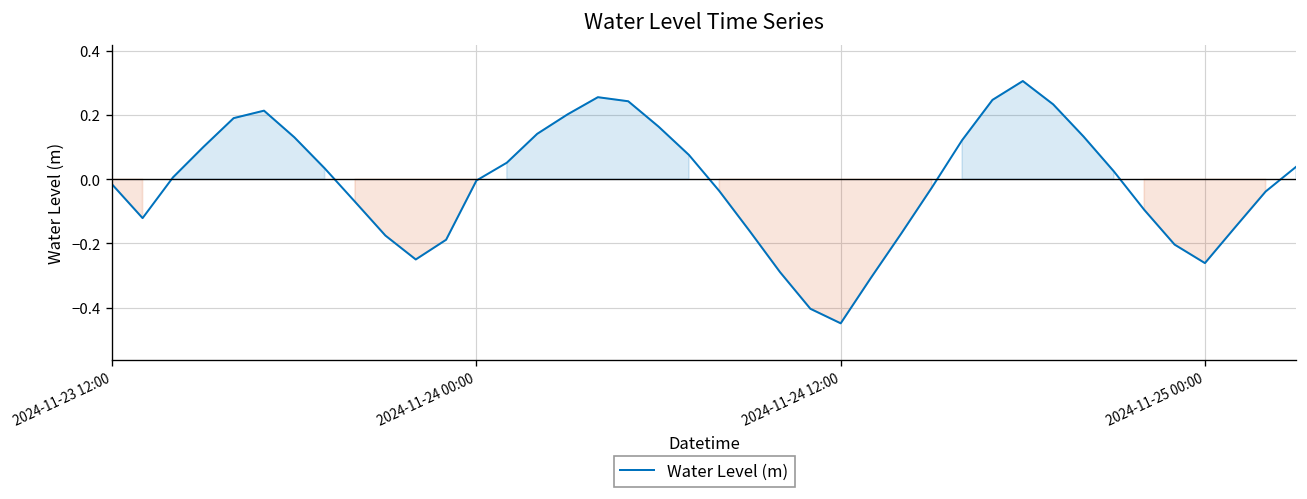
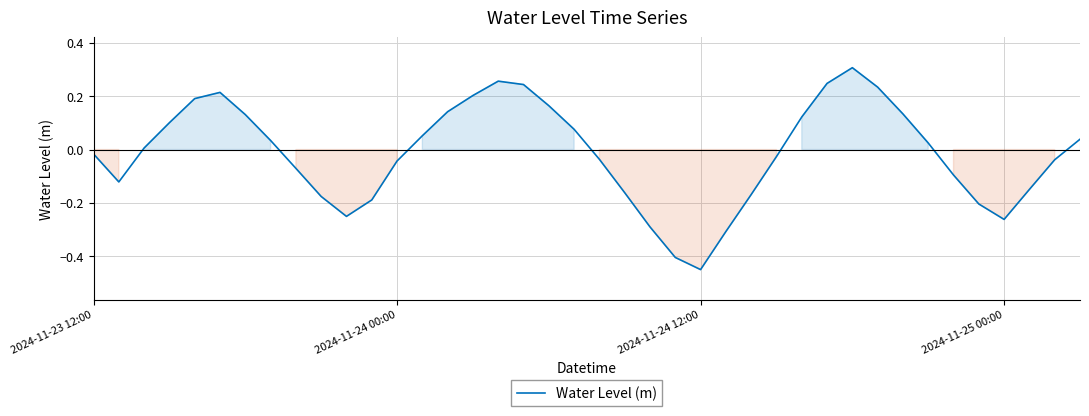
  {
    "2024-11-23 12:00": -0.02,
-   "2024-11-24 00:00": 0.00,
+   "2024-11-24 00:00": -0.04,
    "2024-11-24 12:00": -0.45,
    "2024-11-25 00:00": -0.26
  }
